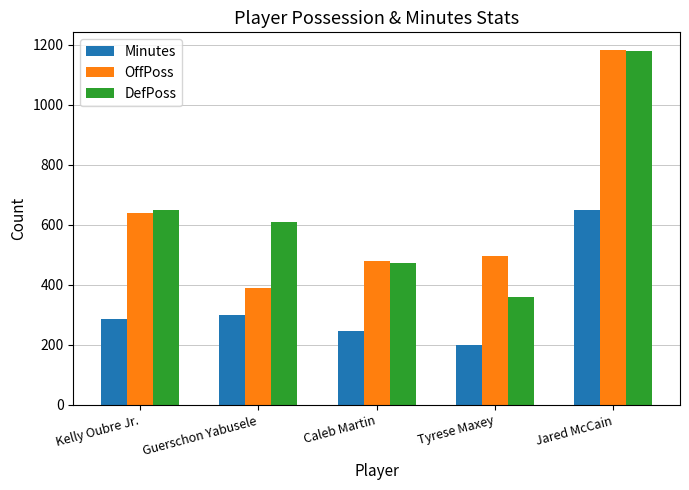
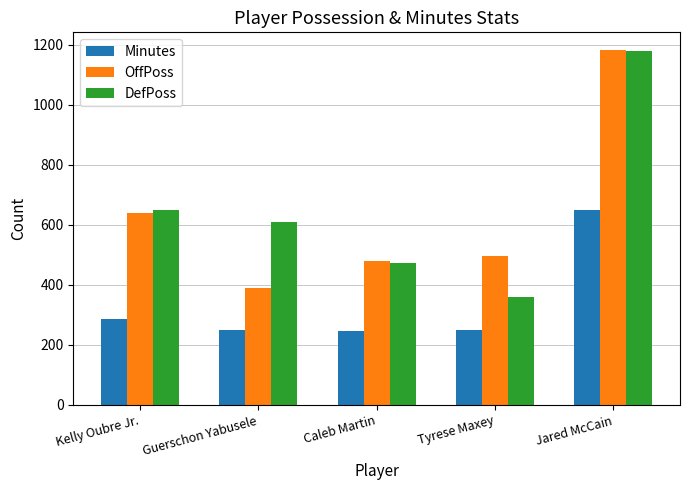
  {
    "Minutes": {
      "Kelly Oubre Jr.": 290,
-     "Guerschon Yabusele": 300,
+     "Guerschon Yabusele": 250,
      "Caleb Martin": 250,
-     "Tyrese Maxey": 200,
+     "Tyrese Maxey": 250,
      "Jared McCain": 650
    },
    "OffPoss": {
      "Kelly Oubre Jr.": 640,
      "Guerschon Yabusele": 390,
      "Caleb Martin": 480,
      "Tyrese Maxey": 500,
      "Jared McCain": 1180
    },
    "DefPoss": {
      "Kelly Oubre Jr.": 650,
      "Guerschon Yabusele": 610,
      "Caleb Martin": 470,
      "Tyrese Maxey": 360,
      "Jared McCain": 1180
    }
  }
